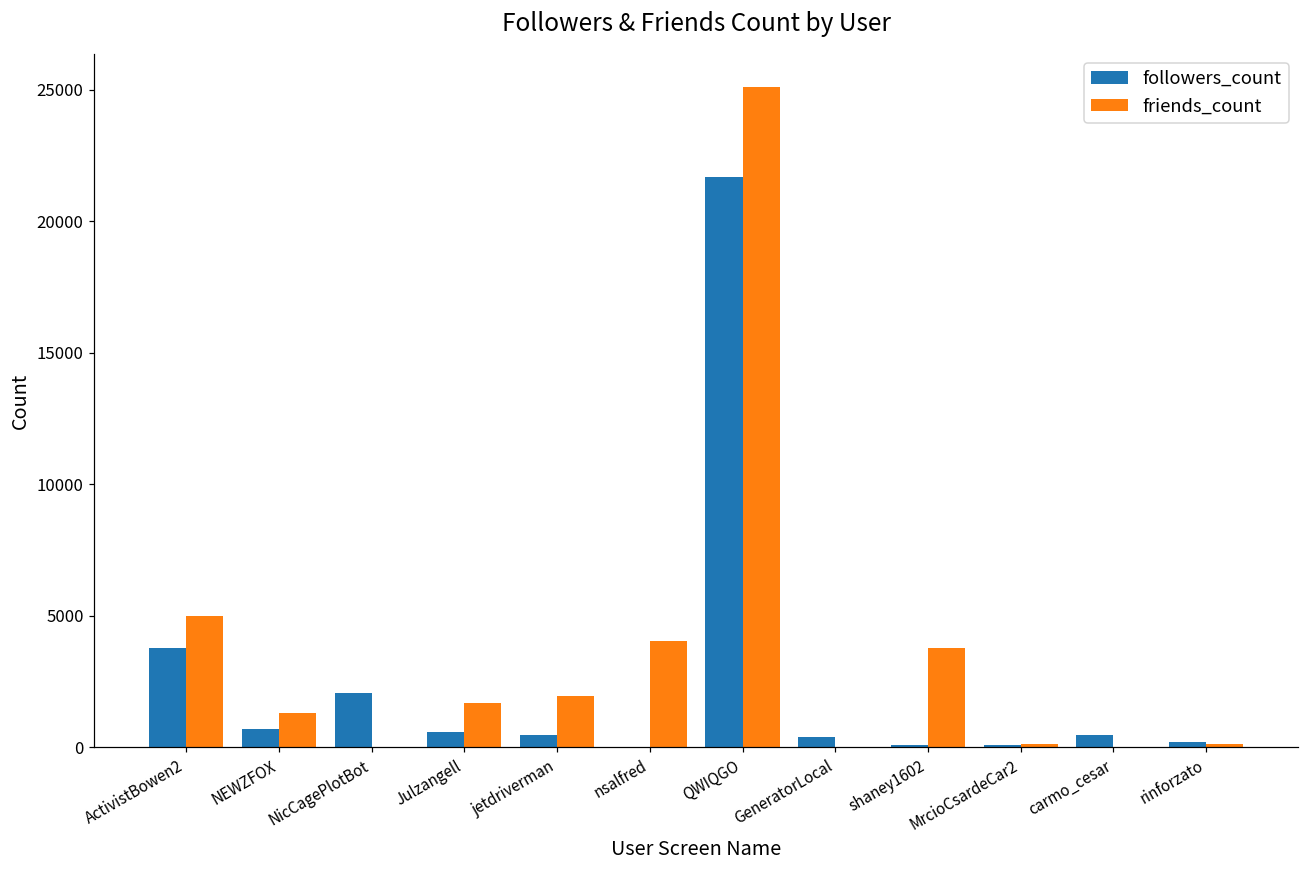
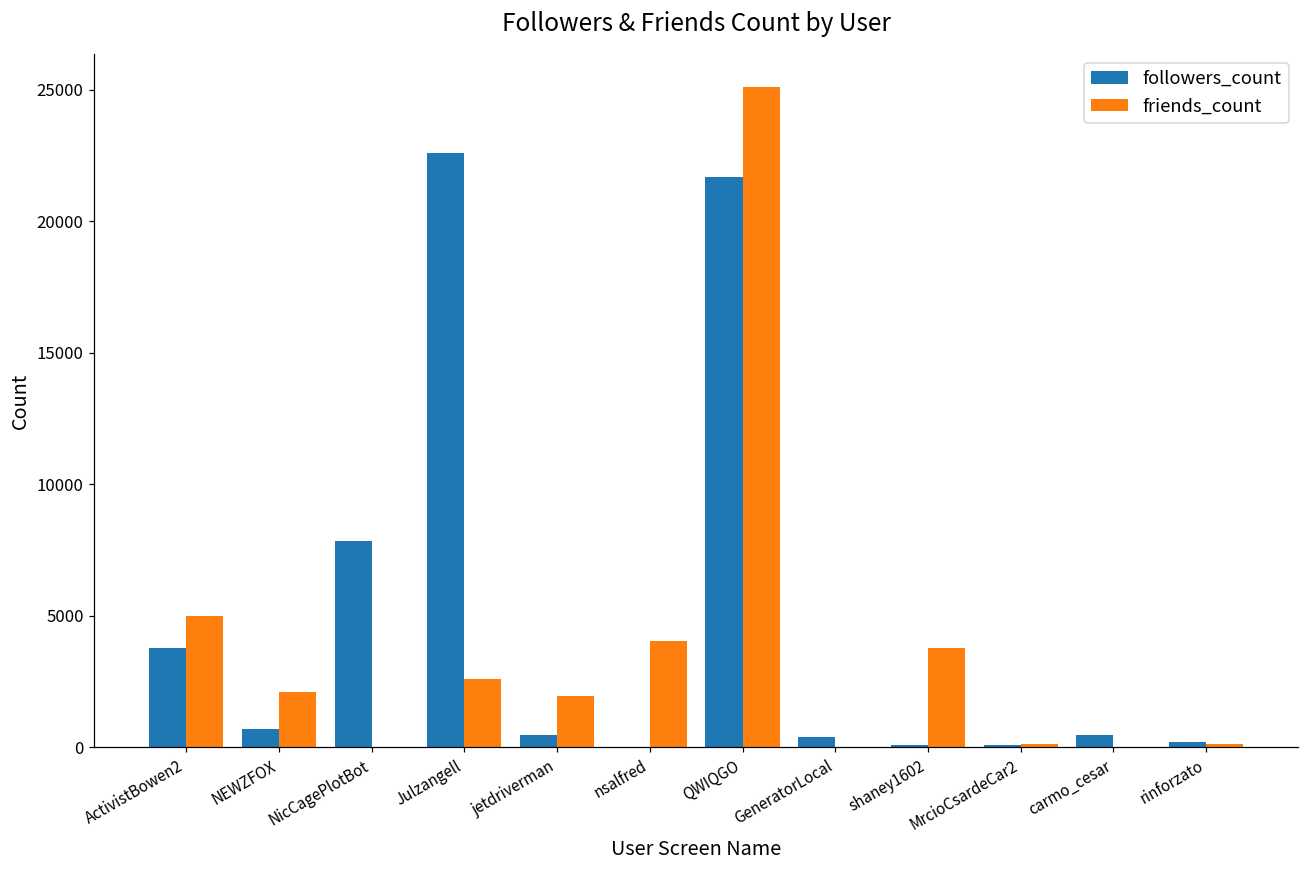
  {
    "followers_count": {
      "ActivistBowen2": 3800,
      "NEWZFOX": 700,
-     "NicCagePlotBot": 2000,
-     "Julzangell": 600,
+     "NicCagePlotBot": 7900,
+     "Julzangell": 22600,
      "jetdriverman": 500,
      "QWIQGO": 21700,
      "GeneratorLocal": 400,
      "carmo_cesar": 500,
      "rinforzato": 200
    },
    "friends_count": {
      "ActivistBowen2": 5000,
-     "NEWZFOX": 1300,
-     "Julzangell": 1700,
+     "NEWZFOX": 2100,
+     "Julzangell": 2600,
      "jetdriverman": 1900,
      "nsalfred": 4100,
      "QWIQGO": 25100,
      "shaney1602": 3800,
      "MrcioCsardeCar2": 100,
      "rinforzato": 100
    }
  }
